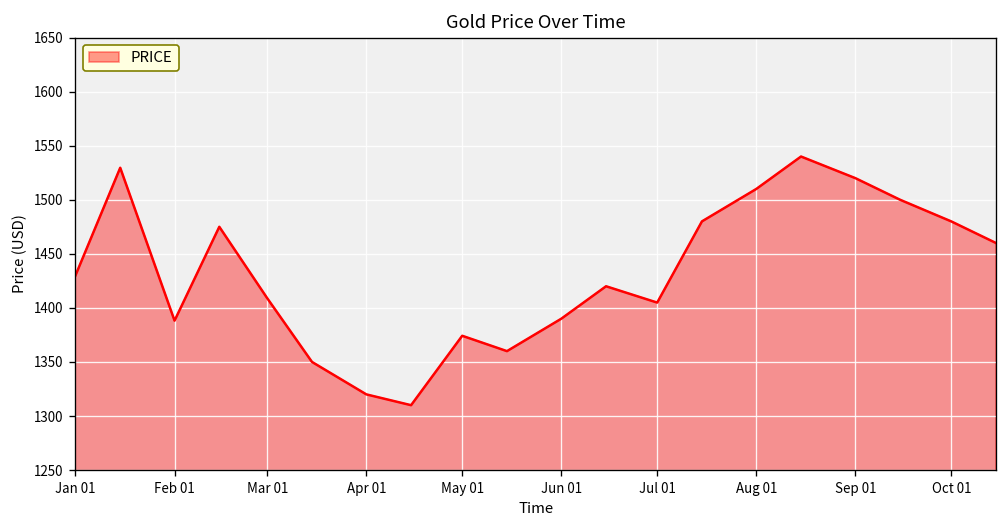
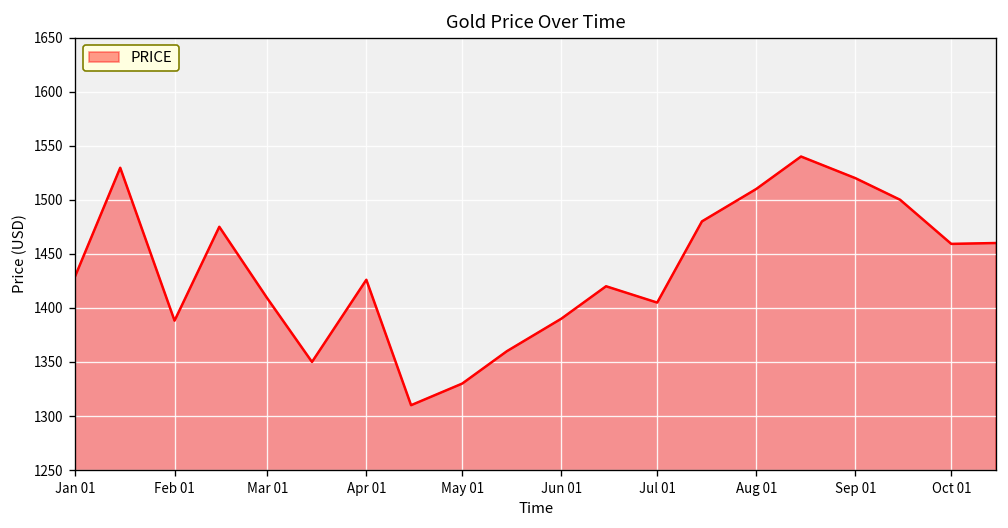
  {
    "Jan 01": 1430,
    "Feb 01": 1390,
    "Mar 01": 1410,
-   "Apr 01": 1320,
-   "May 01": 1370,
+   "Apr 01": 1430,
+   "May 01": 1330,
    "Jun 01": 1390,
    "Jul 01": 1400,
    "Aug 01": 1510,
    "Sep 01": 1520,
-   "Oct 01": 1480
+   "Oct 01": 1460
  }
